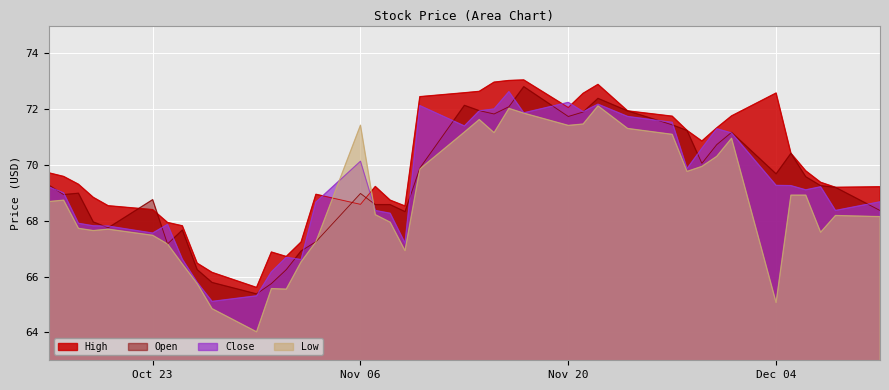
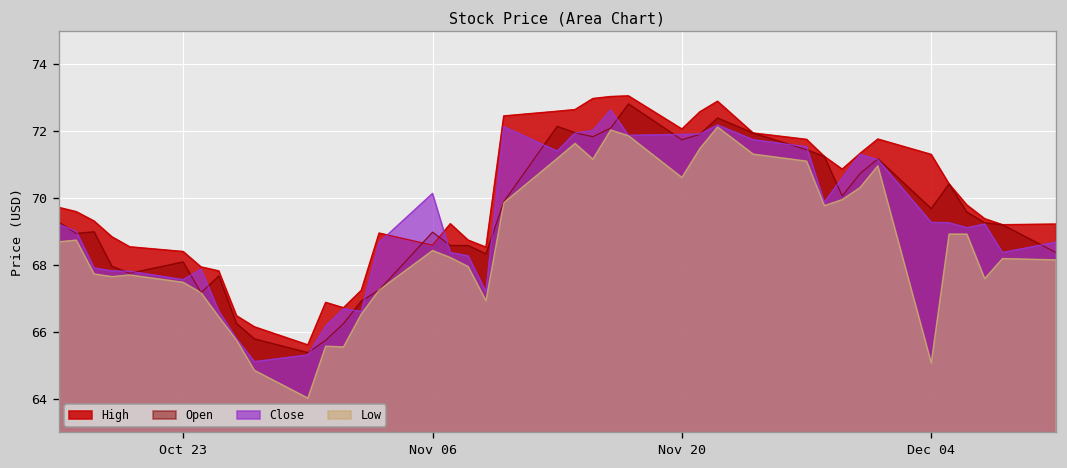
  {
    "High": {
      "Oct 23": 68.4,
      "Nov 06": 68.6,
      "Nov 20": 72.1,
-     "Dec 04": 72.6
+     "Dec 04": 71.3
    },
    "Open": {
-     "Oct 23": 68.8,
+     "Oct 23": 68.1,
      "Nov 06": 69.0,
      "Nov 20": 71.7,
      "Dec 04": 69.7
    },
    "Close": {
      "Nov 06": 70.1,
-     "Nov 20": 72.2,
+     "Nov 20": 71.9,
      "Dec 04": 69.3
    },
    "Low": {
-     "Nov 06": 71.4,
-     "Nov 20": 71.4,
+     "Nov 06": 68.4,
+     "Nov 20": 70.6,
      "Dec 04": 65.1
    }
  }
